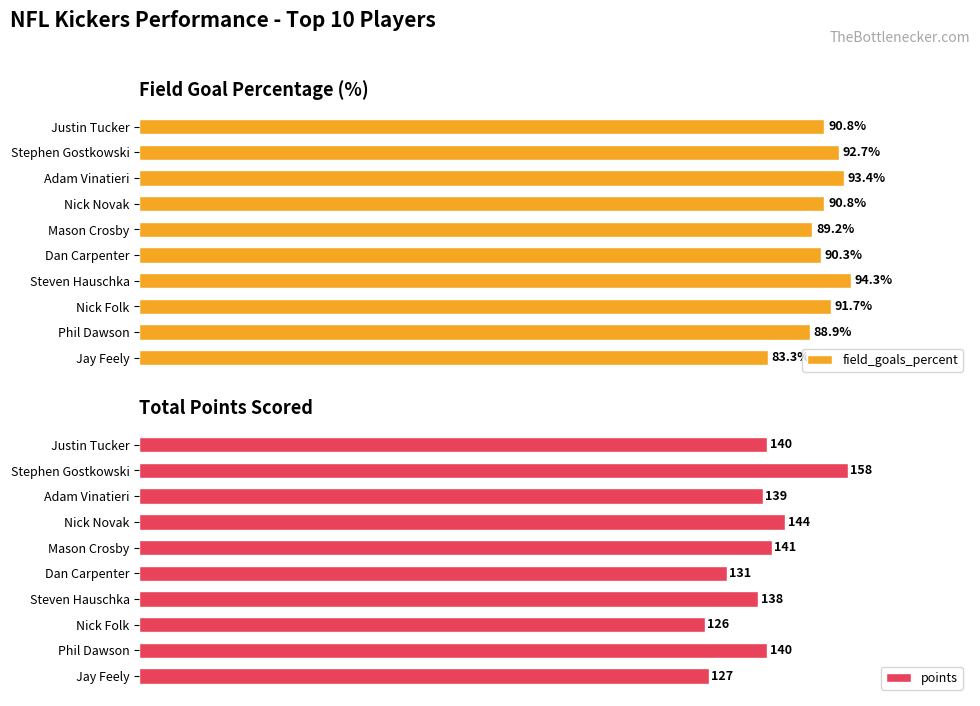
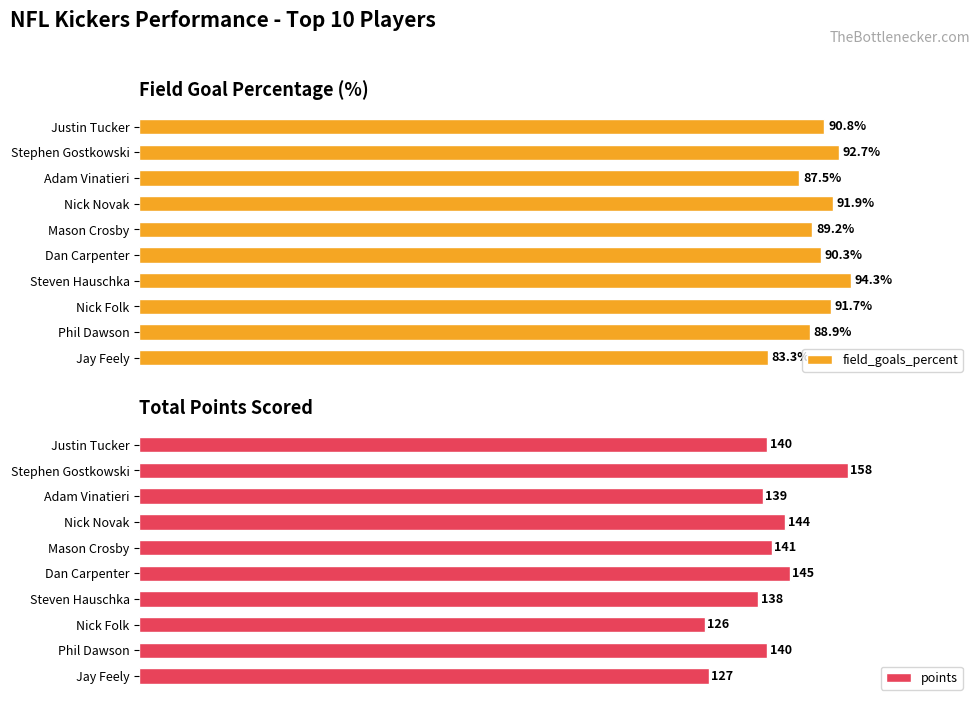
  {
    "Field Goal Percentage (%)": {
      "Justin Tucker": "90.8%",
      "Stephen Gostkowski": "92.7%",
-     "Adam Vinatieri": "93.4%",
-     "Nick Novak": "90.8%",
+     "Adam Vinatieri": "87.5%",
+     "Nick Novak": "91.9%",
      "Mason Crosby": "89.2%",
      "Dan Carpenter": "90.3%",
      "Steven Hauschka": "94.3%",
      "Nick Folk": "91.7%",
      "Phil Dawson": "88.9%"
    },
    "Total Points Scored": {
      "Justin Tucker": "140",
      "Stephen Gostkowski": "158",
      "Adam Vinatieri": "139",
      "Nick Novak": "144",
      "Mason Crosby": "141",
-     "Dan Carpenter": "131",
+     "Dan Carpenter": "145",
      "Steven Hauschka": "138",
      "Nick Folk": "126",
      "Phil Dawson": "140",
      "Jay Feely": "127"
    }
  }
